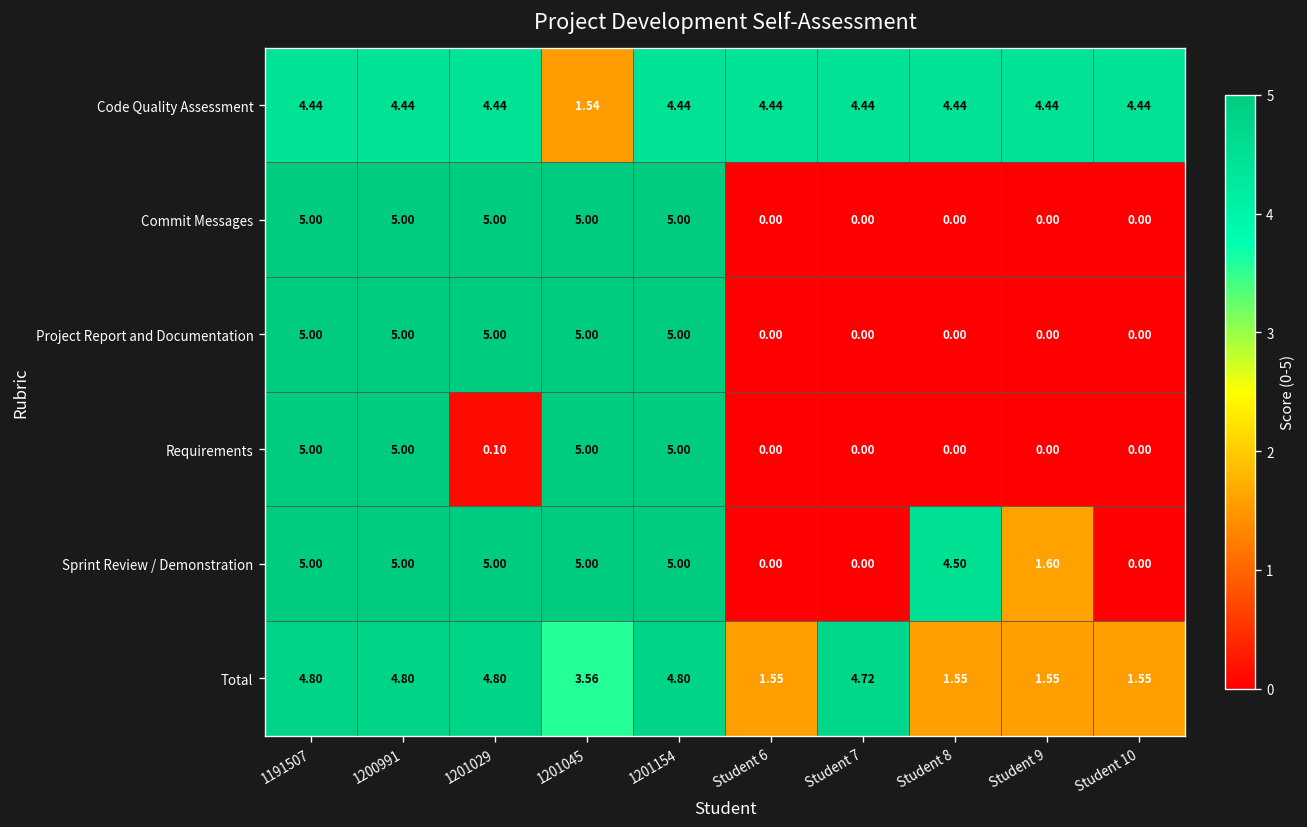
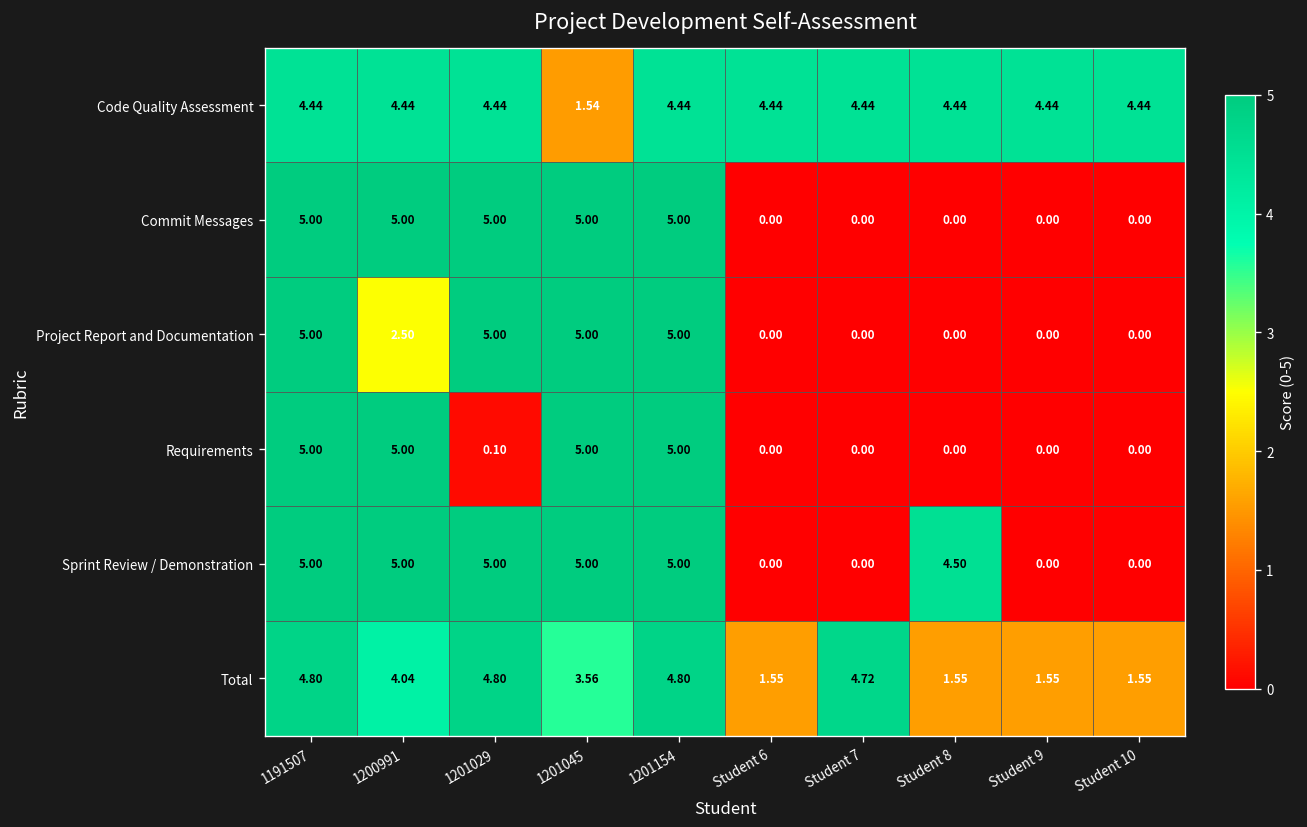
  {
    "Code Quality Assessment": {
      "1191507": 4.44,
      "1200991": 4.44,
      "1201029": 4.44,
      "1201045": 1.54,
      "1201154": 4.44,
      "Student 6": 4.44,
      "Student 7": 4.44,
      "Student 8": 4.44,
      "Student 9": 4.44,
      "Student 10": 4.44
    },
    "Commit Messages": {
      "1191507": 5.00,
      "1200991": 5.00,
      "1201029": 5.00,
      "1201045": 5.00,
      "1201154": 5.00,
      "Student 6": 0.00,
      "Student 7": 0.00,
      "Student 8": 0.00,
      "Student 9": 0.00,
      "Student 10": 0.00
    },
    "Project Report and Documentation": {
      "1191507": 5.00,
-     "1200991": 5.00,
+     "1200991": 2.50,
      "1201029": 5.00,
      "1201045": 5.00,
      "1201154": 5.00,
      "Student 6": 0.00,
      "Student 7": 0.00,
      "Student 8": 0.00,
      "Student 9": 0.00,
      "Student 10": 0.00
    },
    "Requirements": {
      "1191507": 5.00,
      "1200991": 5.00,
      "1201029": 0.10,
      "1201045": 5.00,
      "1201154": 5.00,
      "Student 6": 0.00,
      "Student 7": 0.00,
      "Student 8": 0.00,
      "Student 9": 0.00,
      "Student 10": 0.00
    },
    "Sprint Review / Demonstration": {
      "1191507": 5.00,
      "1200991": 5.00,
      "1201029": 5.00,
      "1201045": 5.00,
      "1201154": 5.00,
      "Student 6": 0.00,
      "Student 7": 0.00,
      "Student 8": 4.50,
-     "Student 9": 1.60,
+     "Student 9": 0.00,
      "Student 10": 0.00
    },
    "Total": {
      "1191507": 4.80,
-     "1200991": 4.80,
+     "1200991": 4.04,
      "1201029": 4.80,
      "1201045": 3.56,
      "1201154": 4.80,
      "Student 6": 1.55,
      "Student 7": 4.72,
      "Student 8": 1.55,
      "Student 9": 1.55,
      "Student 10": 1.55
    }
  }
